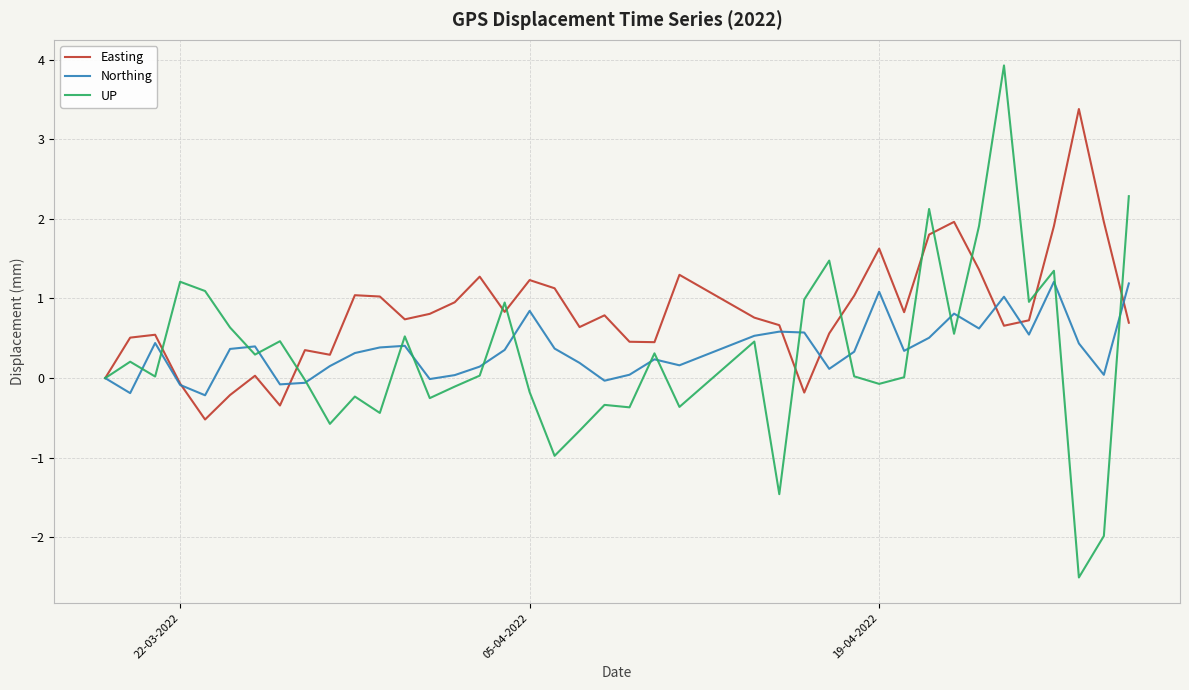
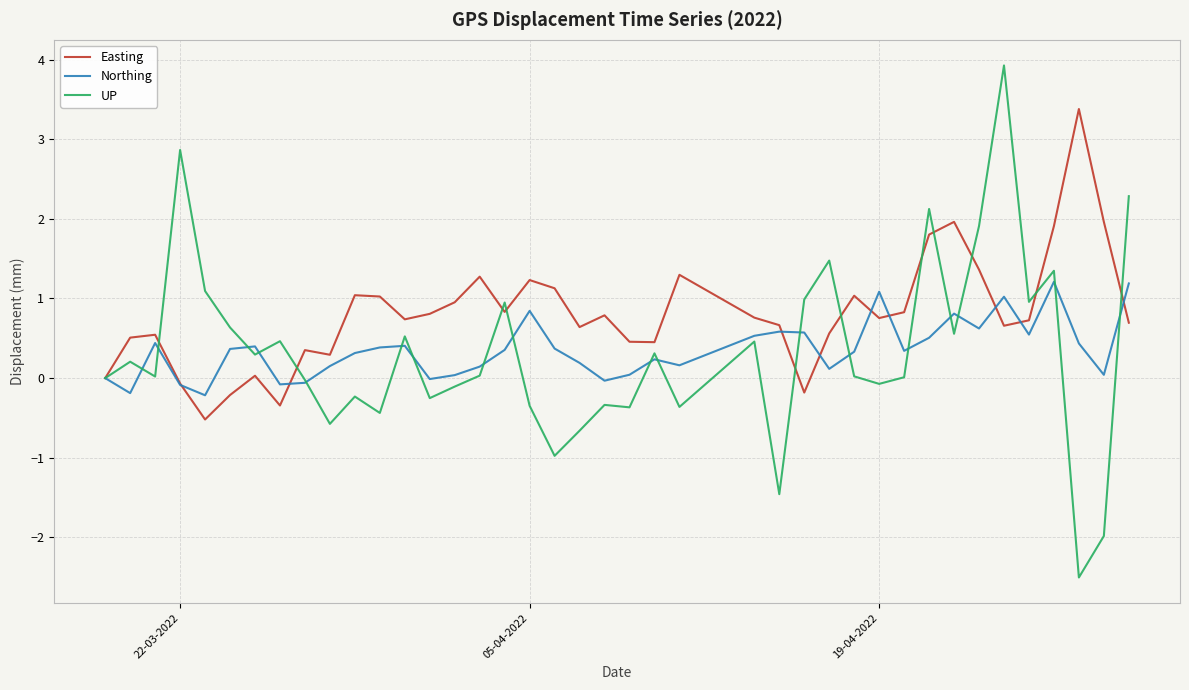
  {
    "Easting": {
      "05-04-2022": 1.2,
-     "19-04-2022": 1.6
+     "19-04-2022": 0.8
    },
    "Northing": {
      "05-04-2022": 0.8,
      "19-04-2022": 1.1
    },
    "UP": {
-     "22-03-2022": 1.2,
-     "05-04-2022": -0.2,
+     "22-03-2022": 2.9,
+     "05-04-2022": -0.3,
      "19-04-2022": -0.1
    }
  }
